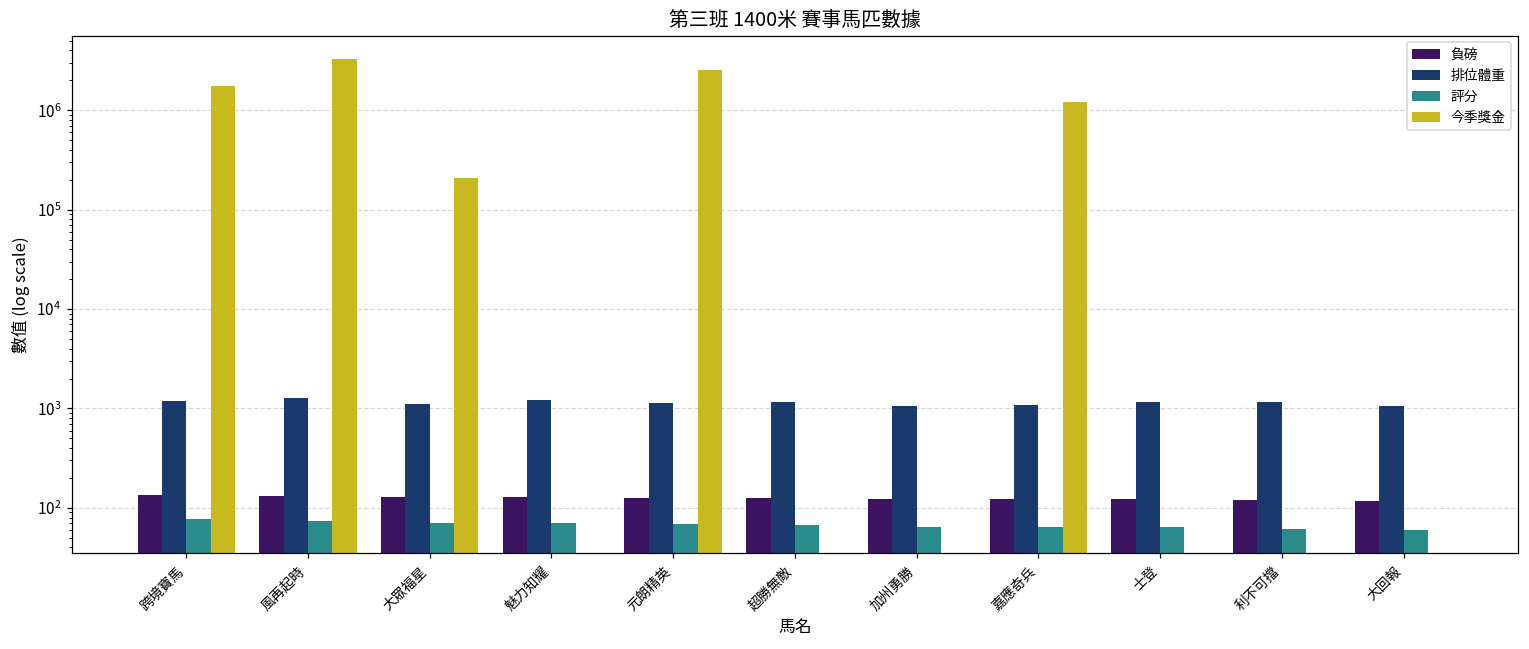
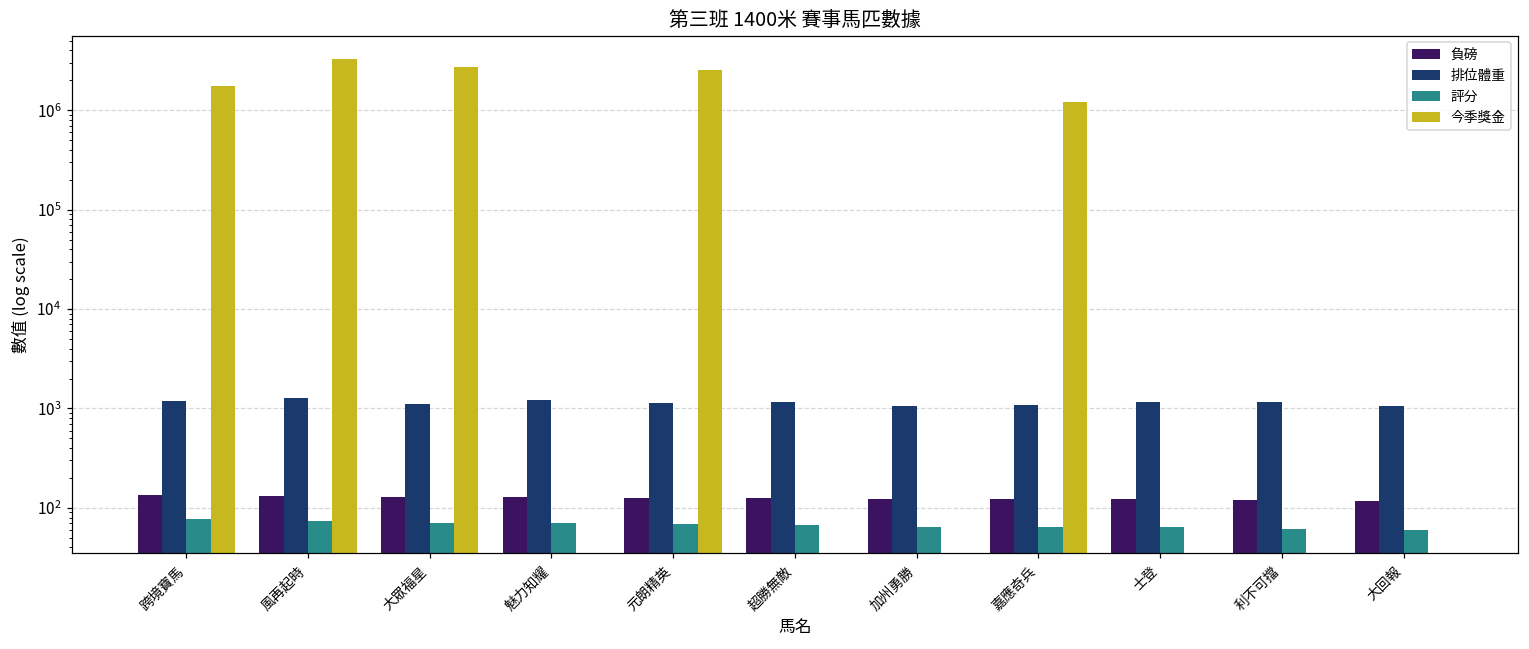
  {
    "評分": {
      "跨境寶馬": 80,
      "風再起時": 70,
      "大眾福星": 70,
      "魅力知耀": 70,
      "元朗精英": 70,
      "超勝無敵": 70,
      "加州勇勝": 60,
      "嘉應奇兵": 60,
      "士登": 60,
      "利不可擋": 60,
      "大回報": 60
    },
    "今季獎金": {
      "跨境寶馬": 1800000,
      "風再起時": 3300000,
-     "大眾福星": 210000,
+     "大眾福星": 2700000,
      "元朗精英": 2500000,
      "嘉應奇兵": 1200000
    }
  }
